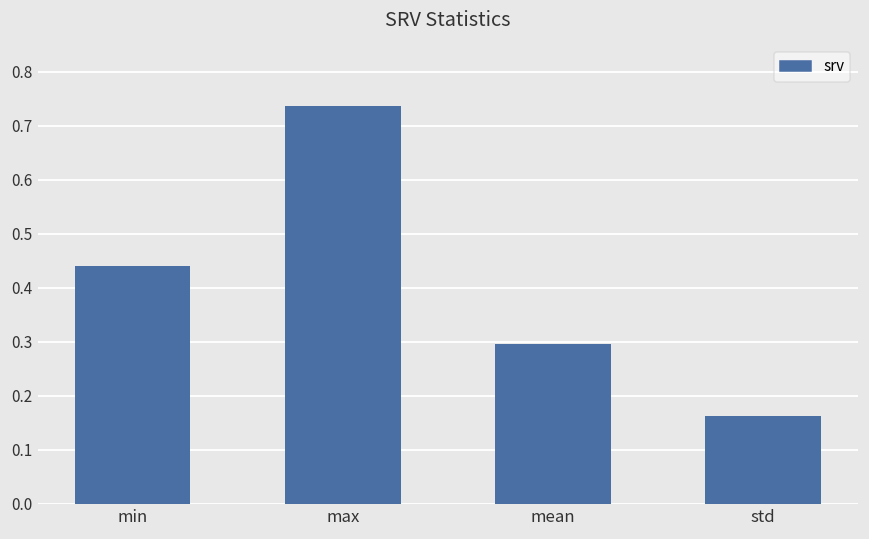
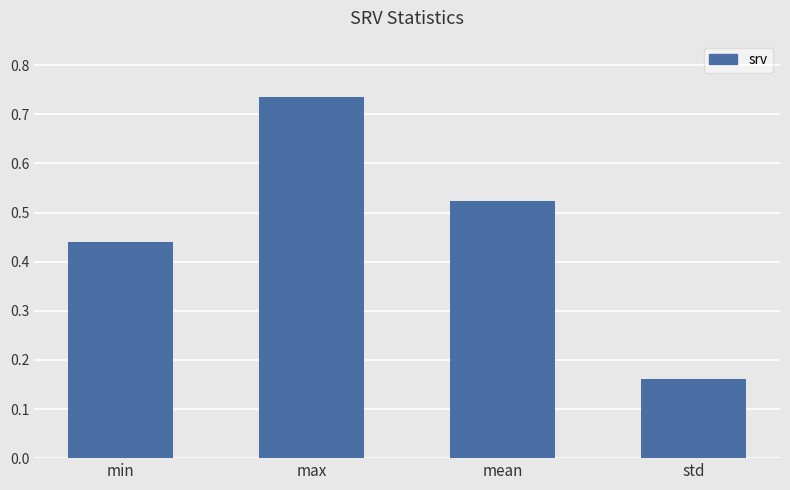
  {
    "min": 0.44,
    "max": 0.74,
-   "mean": 0.30,
+   "mean": 0.52,
    "std": 0.16
  }
